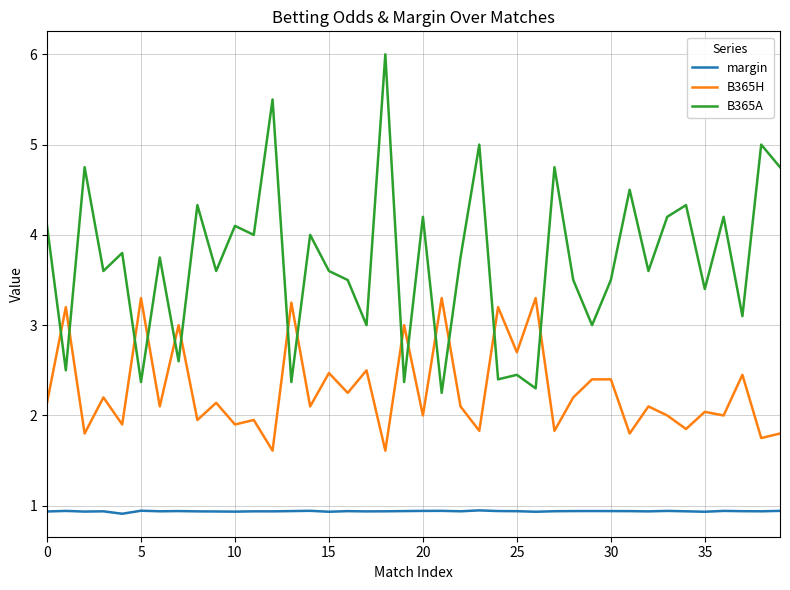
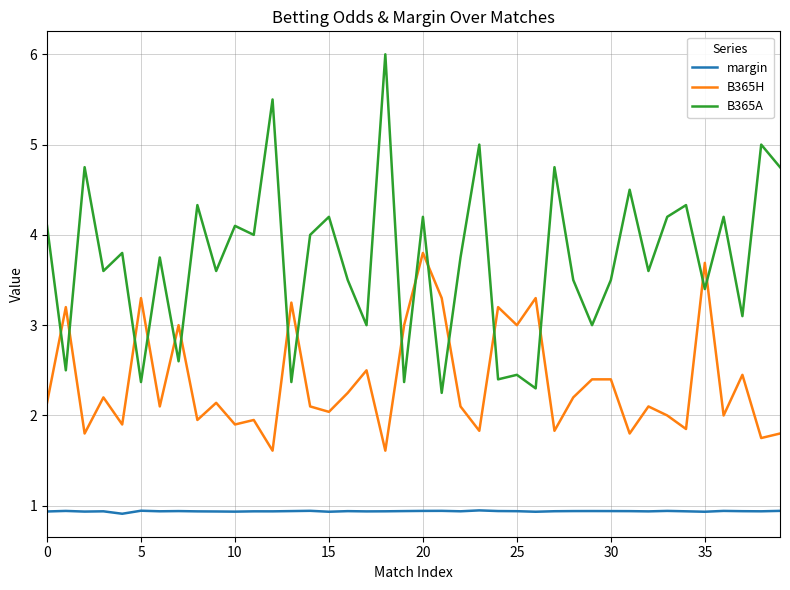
  {
    "margin": {
      "0": 0.9,
      "5": 0.9,
      "10": 0.9,
      "15": 0.9,
      "20": 0.9,
      "25": 0.9,
      "30": 0.9,
      "35": 0.9
    },
    "B365H": {
      "0": 2.1,
      "5": 3.3,
      "10": 1.9,
-     "15": 2.5,
-     "20": 2.0,
-     "25": 2.7,
+     "15": 2.0,
+     "20": 3.8,
+     "25": 3.0,
      "30": 2.4,
-     "35": 2.0
+     "35": 3.7
    },
    "B365A": {
      "0": 4.1,
      "5": 2.4,
      "10": 4.1,
-     "15": 3.6,
+     "15": 4.2,
      "20": 4.2,
      "25": 2.5,
      "30": 3.5,
      "35": 3.4
    }
  }
